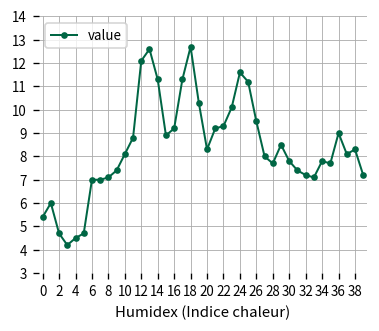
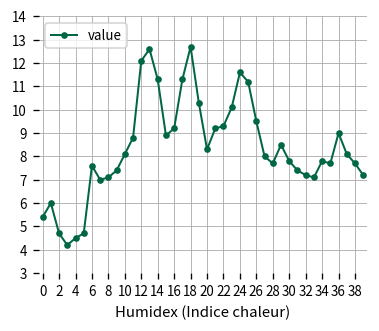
  {
    "0": 5.4,
    "2": 4.7,
    "4": 4.5,
-   "6": 7.0,
+   "6": 7.6,
    "8": 7.1,
    "10": 8.1,
    "12": 12.1,
    "14": 11.3,
    "16": 9.2,
    "18": 12.7,
    "20": 8.3,
    "22": 9.3,
    "24": 11.6,
    "26": 9.5,
    "28": 7.7,
    "30": 7.8,
    "32": 7.2,
    "34": 7.8,
    "36": 9.0,
-   "38": 8.3
+   "38": 7.7
  }
